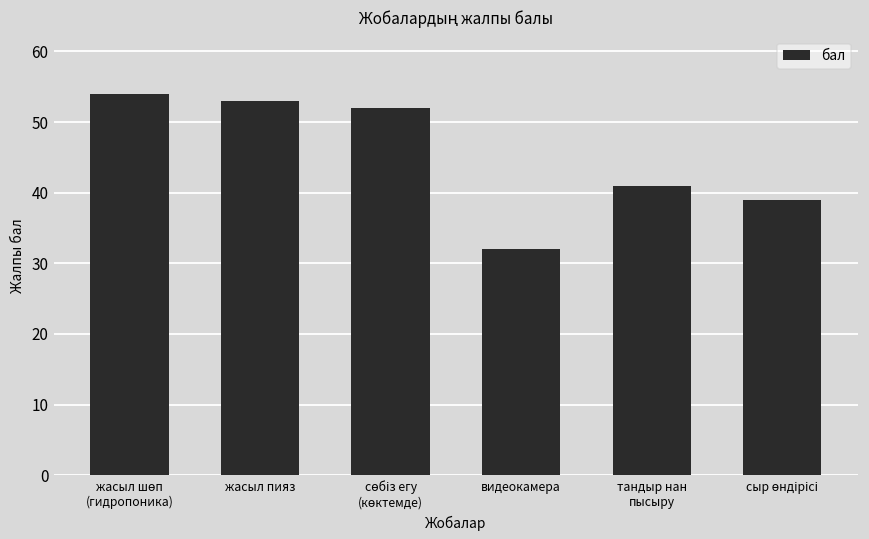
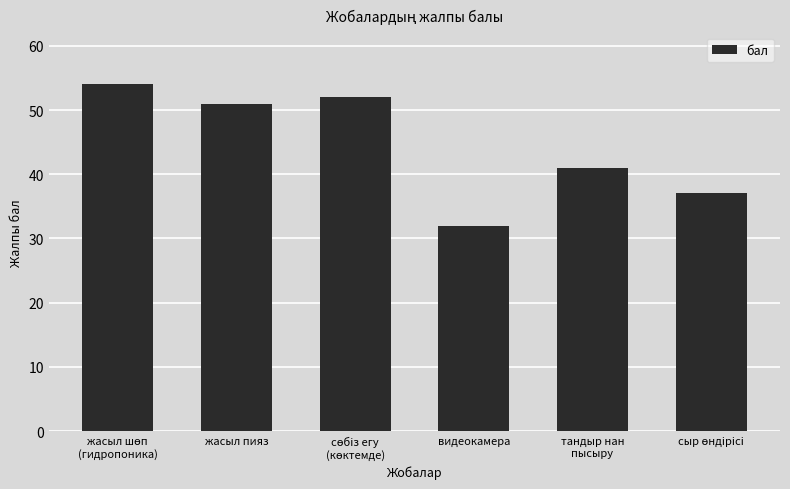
  {
    "жасыл шөп (гидропоника)": 54,
-   "жасыл пияз": 53,
+   "жасыл пияз": 51,
    "сөбіз егу (көктемде)": 52,
    "видеокамера": 32,
    "тандыр нан пысыру": 41,
-   "сыр өндірісі": 39
+   "сыр өндірісі": 37
  }
